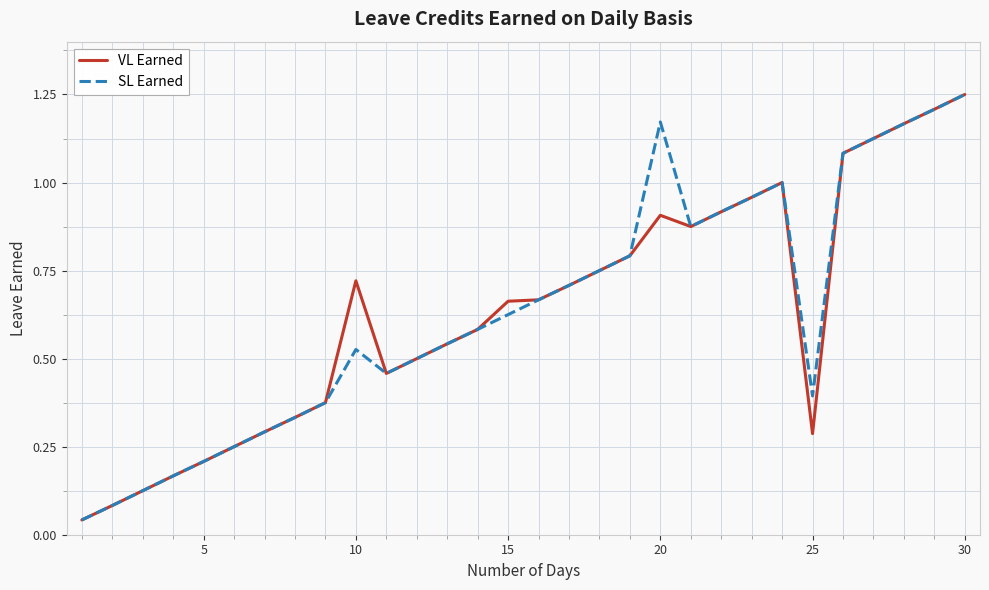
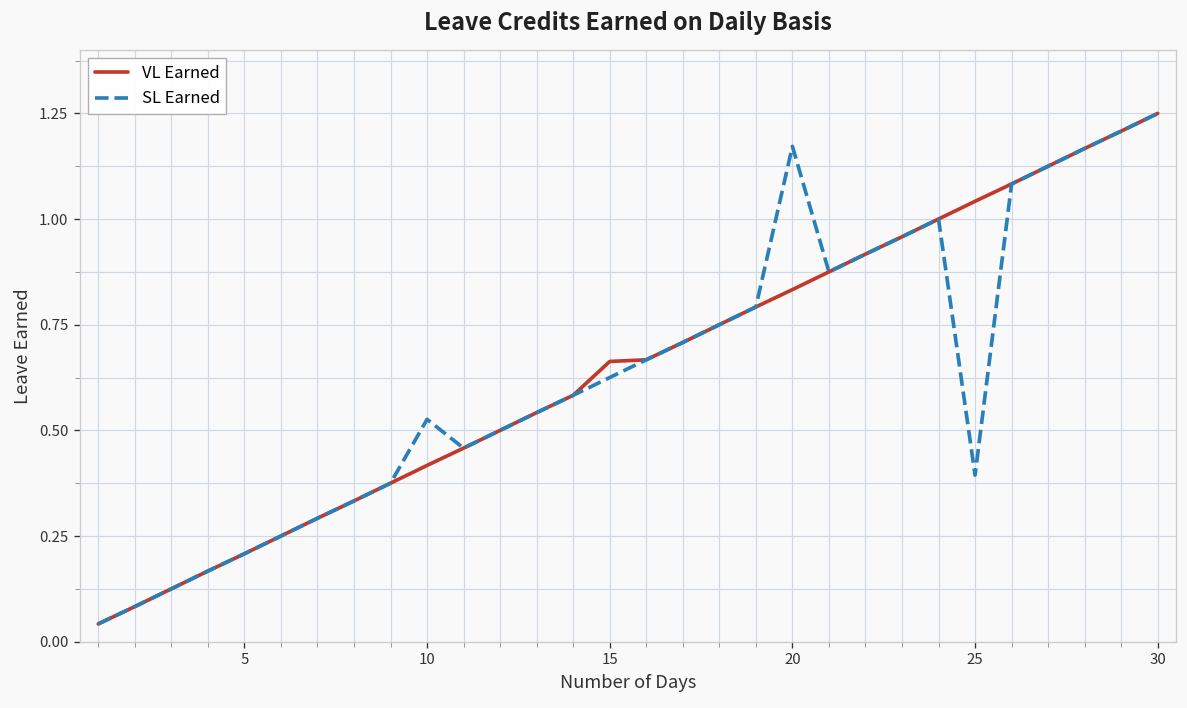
  {
    "VL Earned": {
-     "10": 0.72,
+     "10": 0.42,
      "15": 0.66,
-     "20": 0.91,
-     "25": 0.29
+     "20": 0.83,
+     "25": 1.04
    },
    "SL Earned": {
      "10": 0.53,
      "15": 0.63,
      "20": 1.17,
      "25": 0.39
    }
  }
